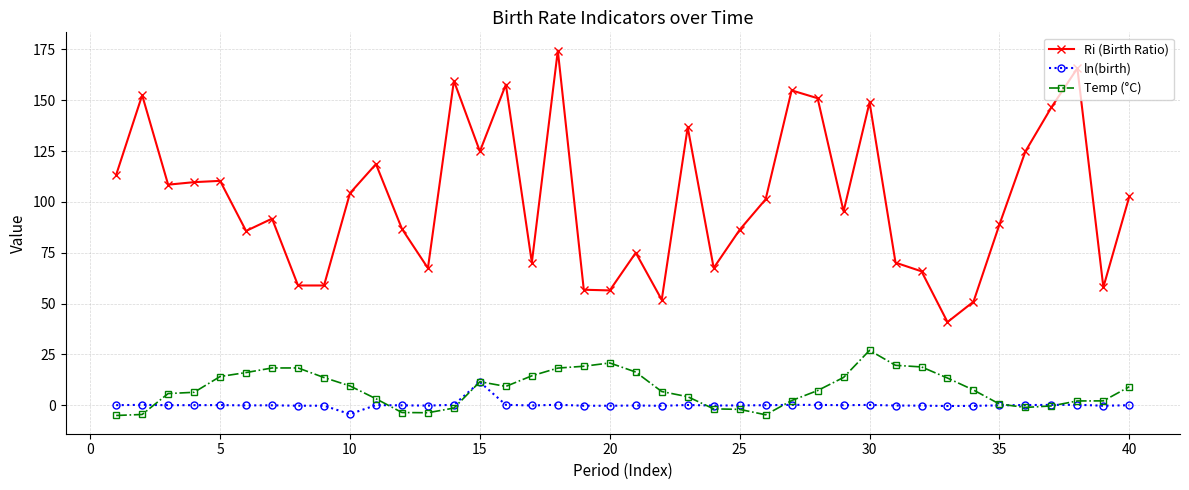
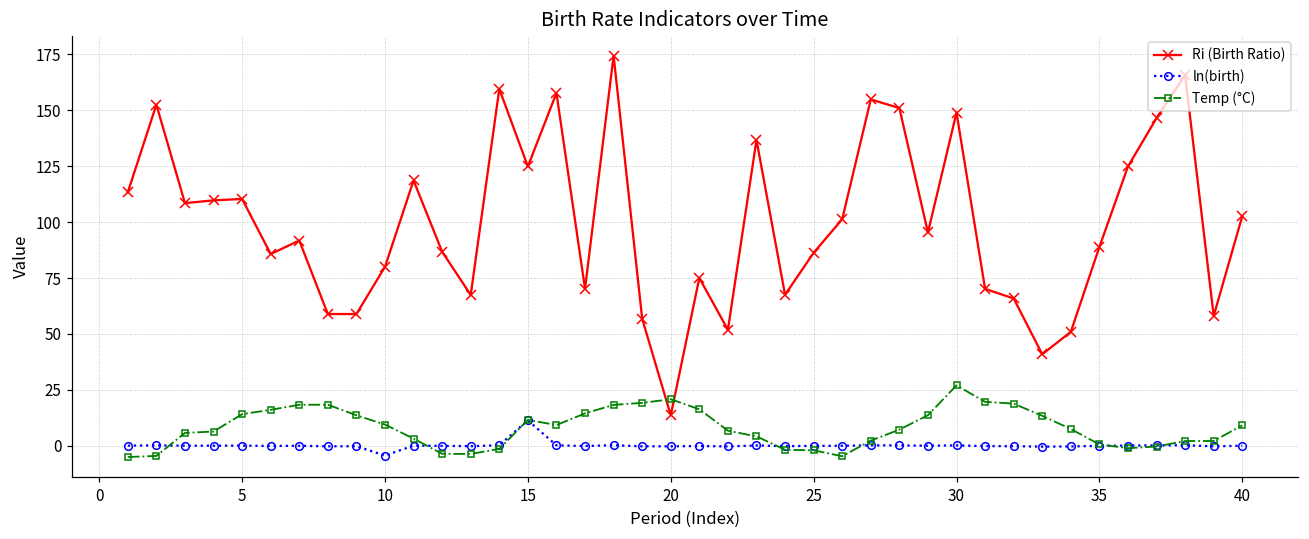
  {
    "Ri (Birth Ratio)": {
      "5": 110,
-     "10": 104,
+     "10": 80,
      "15": 125,
-     "20": 56,
+     "20": 14,
      "25": 86,
      "30": 149,
      "35": 89,
      "40": 103
    },
    "ln(birth)": {
      "5": 0,
      "10": -4,
      "20": 0,
      "25": 0,
      "30": 0,
      "40": 0
    },
    "Temp (°C)": {
      "5": 14,
      "10": 9,
      "20": 21,
      "25": -2,
      "30": 27,
      "40": 9
    }
  }
